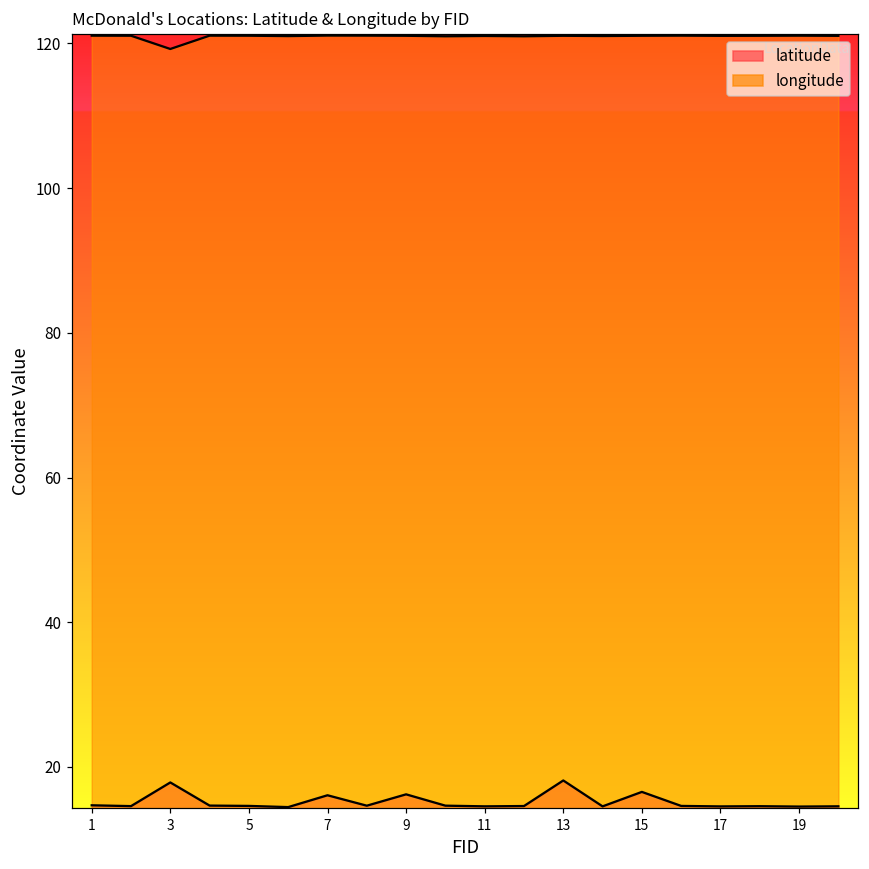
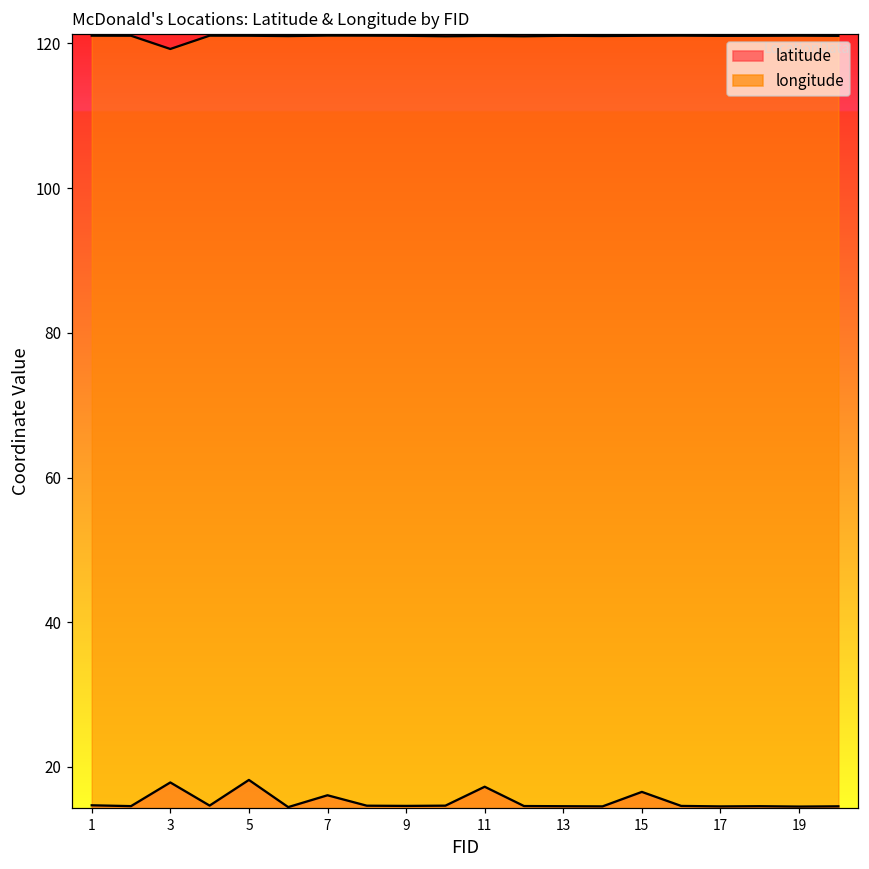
  {
    "latitude": {
      "1": 15,
      "3": 18,
-     "5": 15,
+     "5": 18,
      "7": 16,
-     "9": 16,
-     "11": 15,
-     "13": 18,
+     "9": 15,
+     "11": 17,
+     "13": 15,
      "15": 17,
      "17": 15,
      "19": 15
    },
    "longitude": {
      "1": 121,
      "3": 119,
      "5": 121,
      "7": 121,
      "9": 121,
      "11": 121,
      "13": 121,
      "15": 121,
      "17": 121,
      "19": 121
    }
  }
